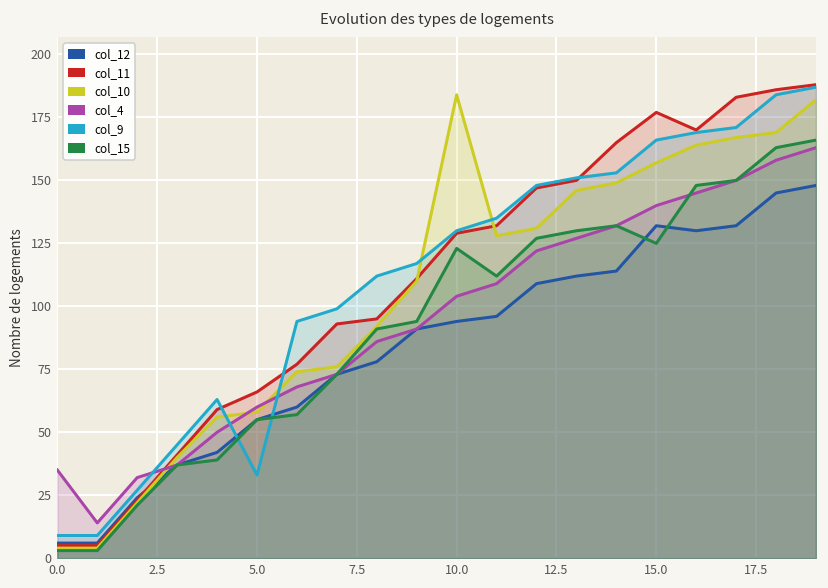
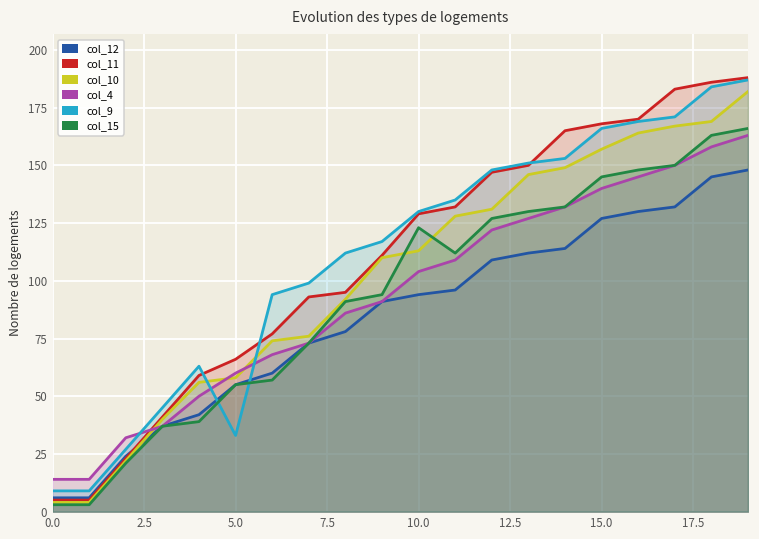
  {
    "col_12": {
      "10.0": 94,
-     "15.0": 132
+     "15.0": 127
    },
    "col_11": {
      "5.0": 66,
-     "15.0": 177
+     "15.0": 168
    },
    "col_10": {
      "5.0": 58,
-     "10.0": 184,
+     "10.0": 113,
      "15.0": 157
    },
    "col_4": {
-     "0.0": 35,
+     "0.0": 14,
      "5.0": 60,
      "10.0": 104,
      "15.0": 140
    },
    "col_9": {
      "0.0": 9,
      "5.0": 33,
      "15.0": 166
    },
    "col_15": {
      "10.0": 123,
-     "15.0": 125
+     "15.0": 145
    }
  }
